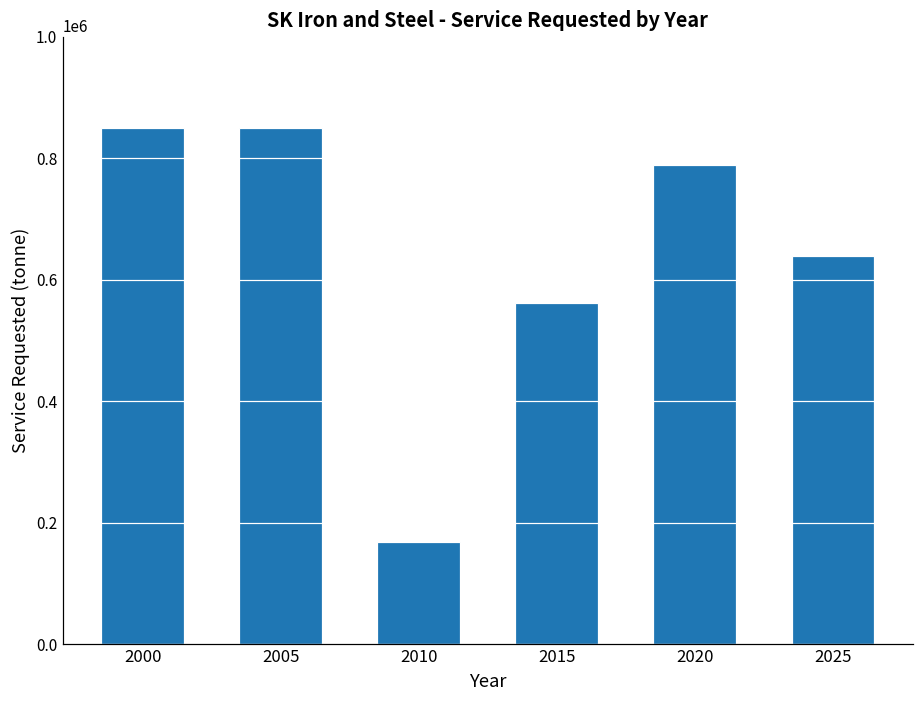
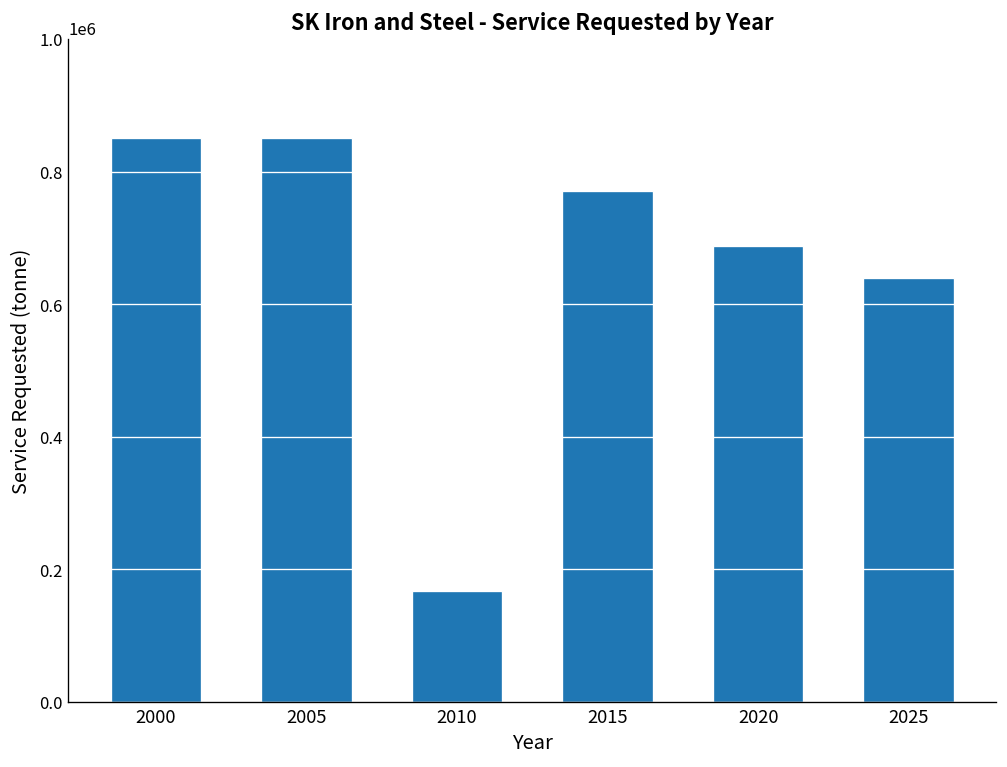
  {
    "2000": 850000,
    "2005": 850000,
    "2010": 170000,
-   "2015": 560000,
-   "2020": 790000,
+   "2015": 770000,
+   "2020": 690000,
    "2025": 640000
  }
